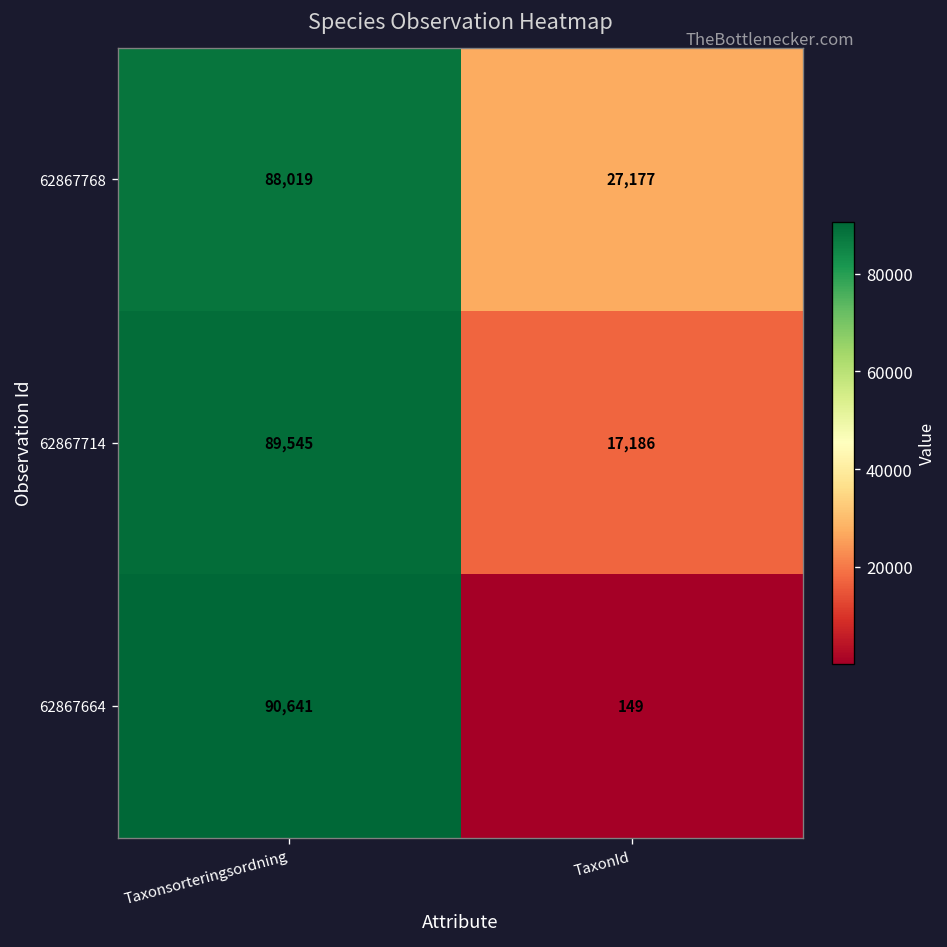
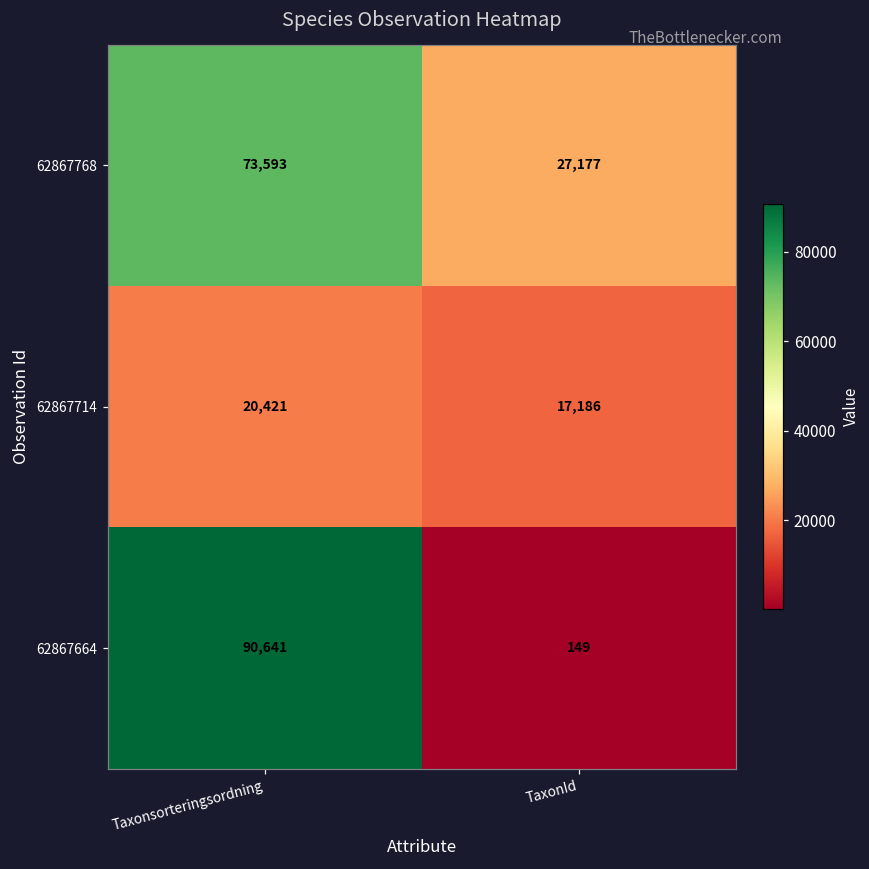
  {
    "62867768": {
-     "Taxonsorteringsordning": "88,019",
+     "Taxonsorteringsordning": "73,593",
      "TaxonId": "27,177"
    },
    "62867714": {
-     "Taxonsorteringsordning": "89,545",
+     "Taxonsorteringsordning": "20,421",
      "TaxonId": "17,186"
    },
    "62867664": {
      "Taxonsorteringsordning": "90,641",
      "TaxonId": "149"
    }
  }
